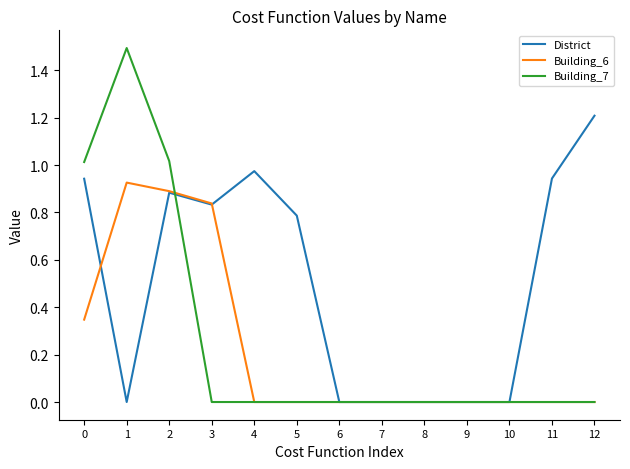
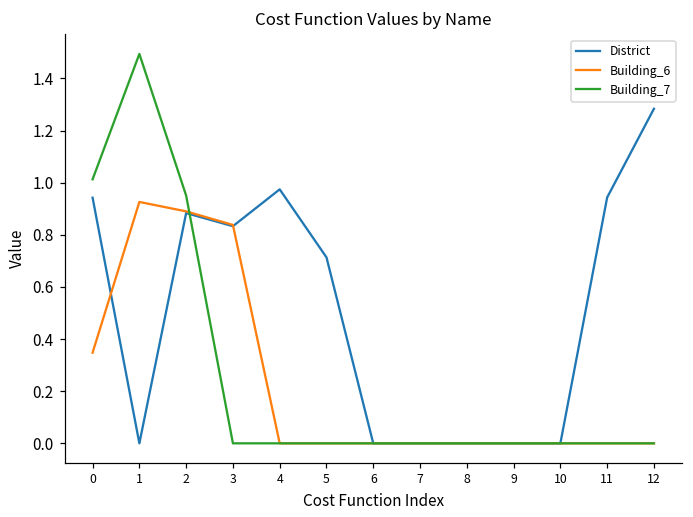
  {
    "District": {
      "0": 0.94,
      "1": 0.00,
      "4": 0.97,
-     "5": 0.79,
+     "5": 0.71,
      "11": 0.94,
-     "12": 1.21
+     "12": 1.28
    },
    "Building_6": {
      "0": 0.35,
      "1": 0.93
    },
    "Building_7": {
      "0": 1.01,
      "1": 1.49,
-     "2": 1.02,
+     "2": 0.95,
      "3": 0.00
    }
  }
